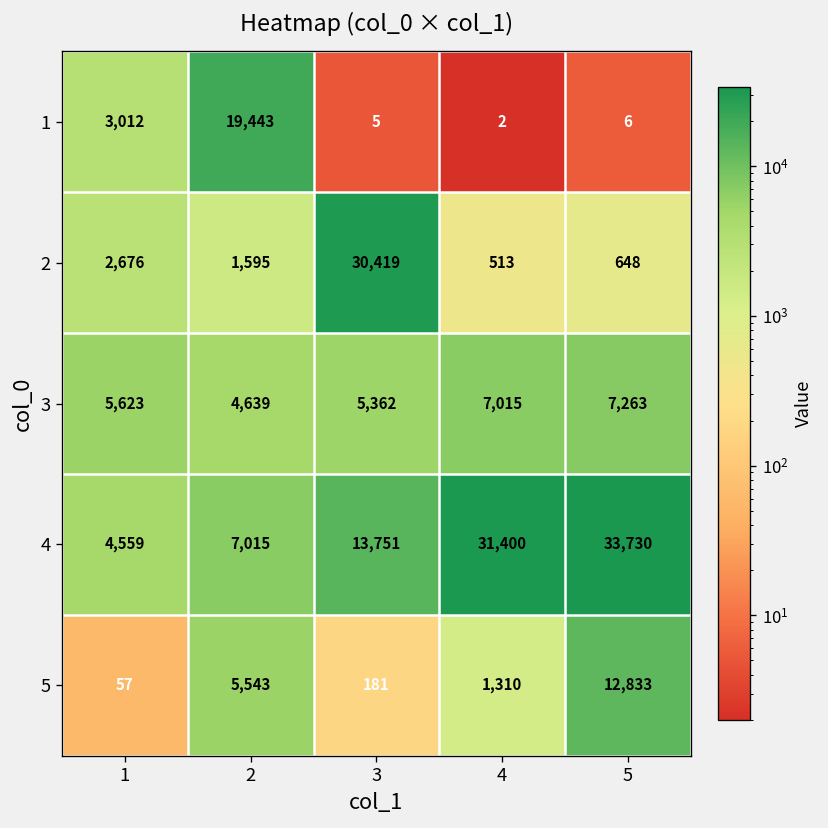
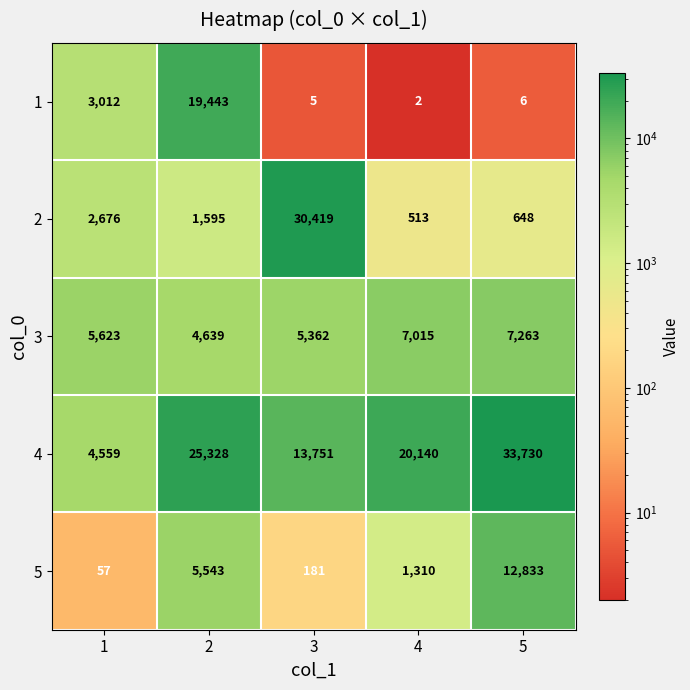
  {
    "1": {
      "1": "3,012",
      "2": "19,443",
      "3": "5",
      "4": "2",
      "5": "6"
    },
    "2": {
      "1": "2,676",
      "2": "1,595",
      "3": "30,419",
      "4": "513",
      "5": "648"
    },
    "3": {
      "1": "5,623",
      "2": "4,639",
      "3": "5,362",
      "4": "7,015",
      "5": "7,263"
    },
    "4": {
      "1": "4,559",
-     "2": "7,015",
+     "2": "25,328",
      "3": "13,751",
-     "4": "31,400",
+     "4": "20,140",
      "5": "33,730"
    },
    "5": {
      "1": "57",
      "2": "5,543",
      "3": "181",
      "4": "1,310",
      "5": "12,833"
    }
  }
